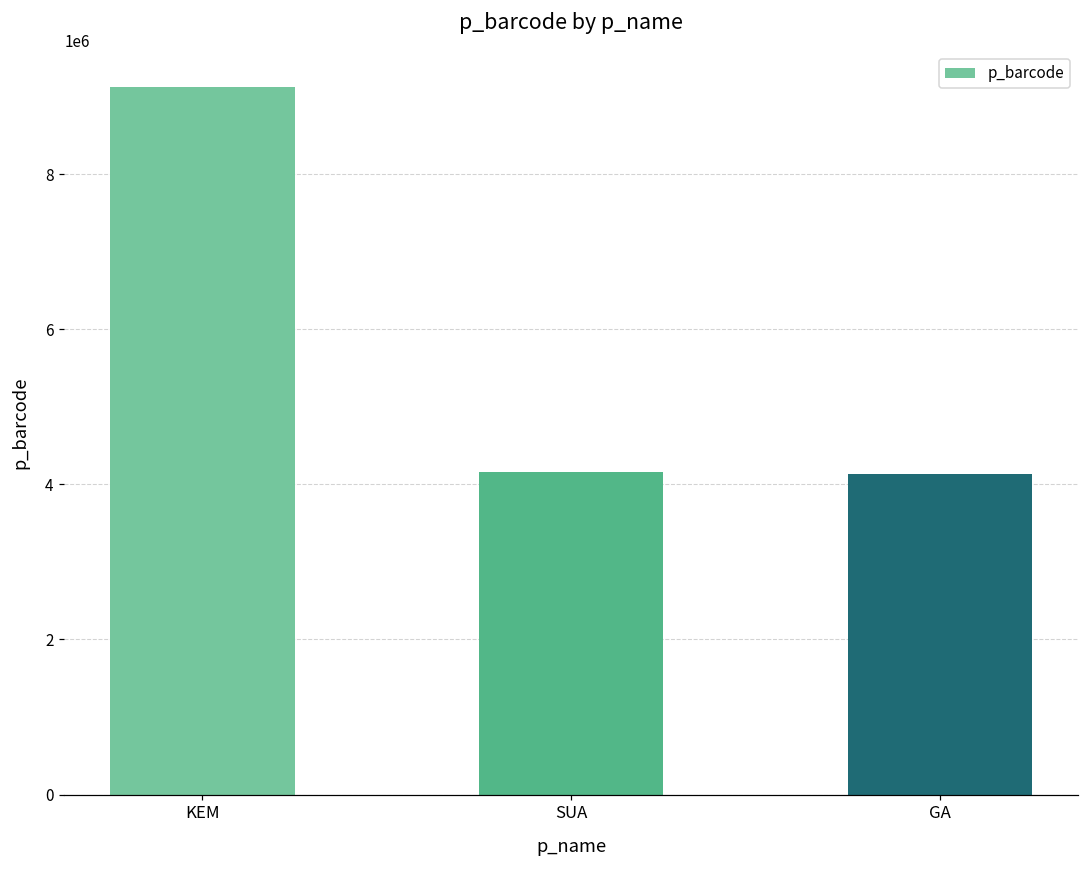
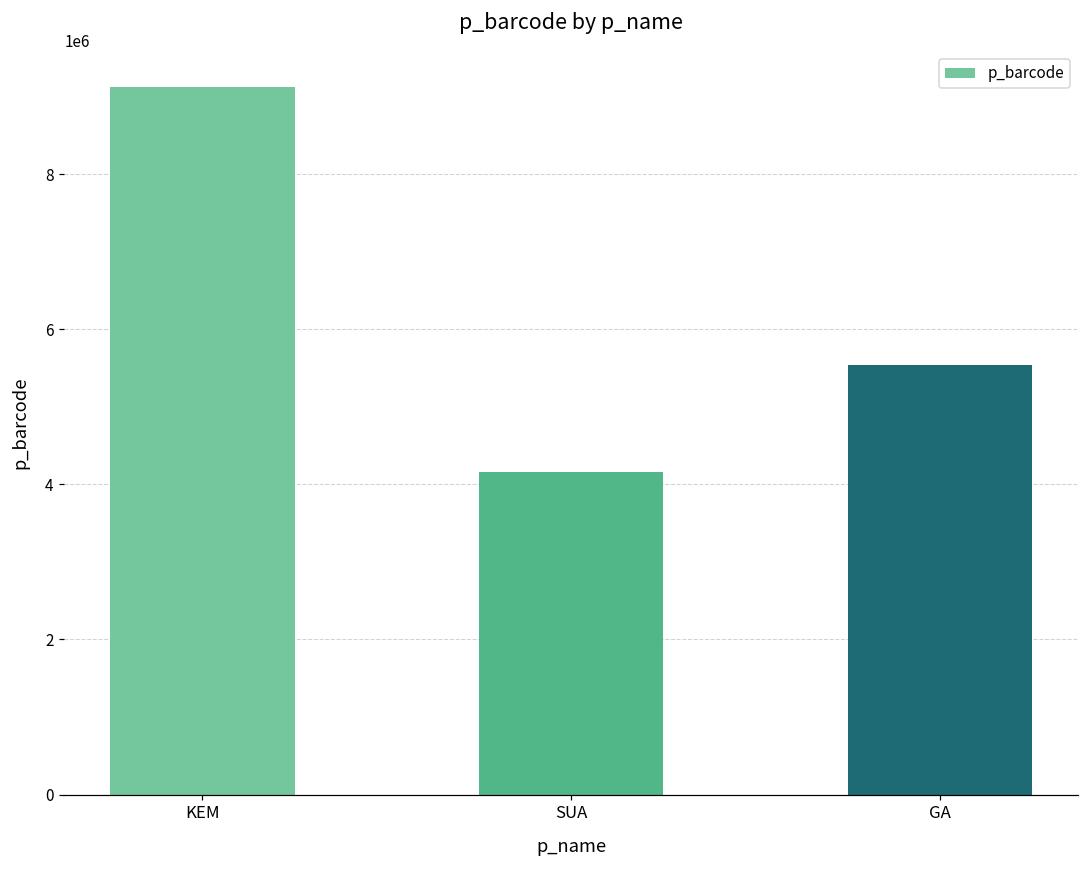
  {
    "KEM": 9100000,
    "SUA": 4200000,
-   "GA": 4100000
+   "GA": 5500000
  }
